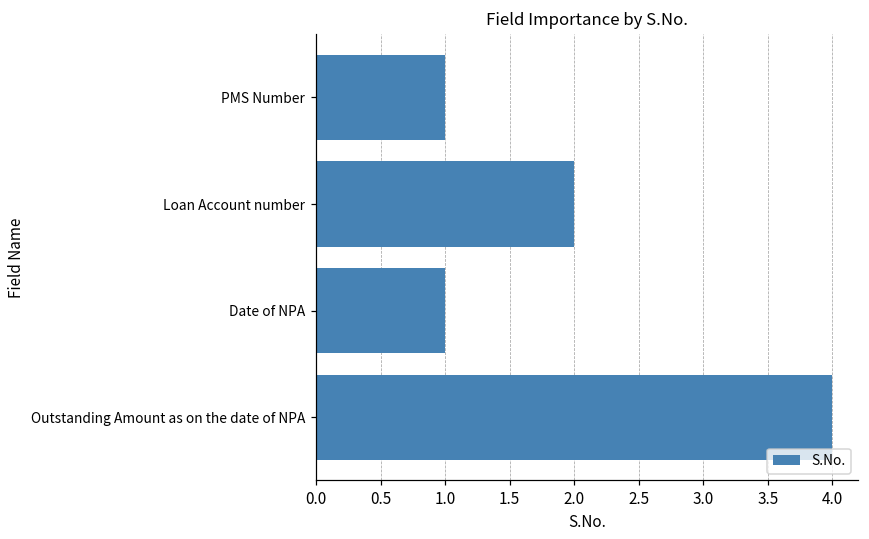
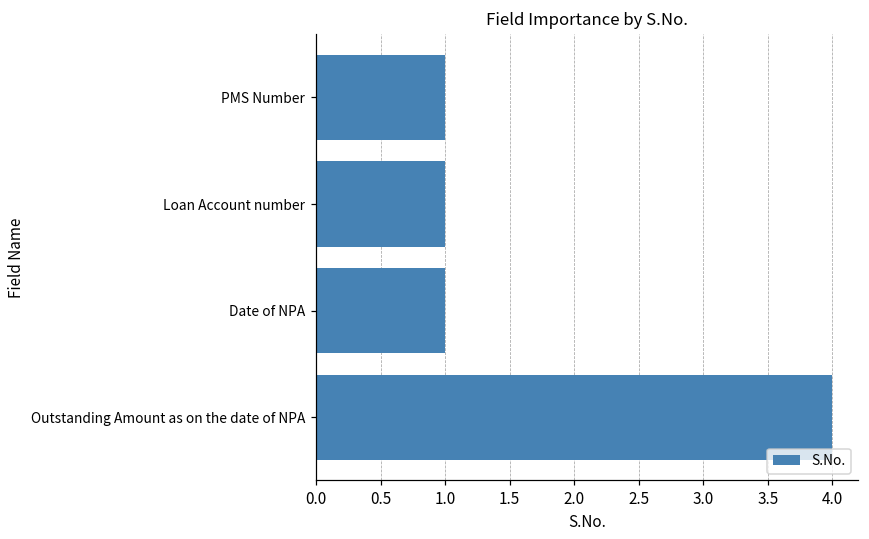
  {
    "PMS Number": 1,
-   "Loan Account number": 2,
+   "Loan Account number": 1,
    "Date of NPA": 1,
    "Outstanding Amount as on the date of NPA": 4
  }
